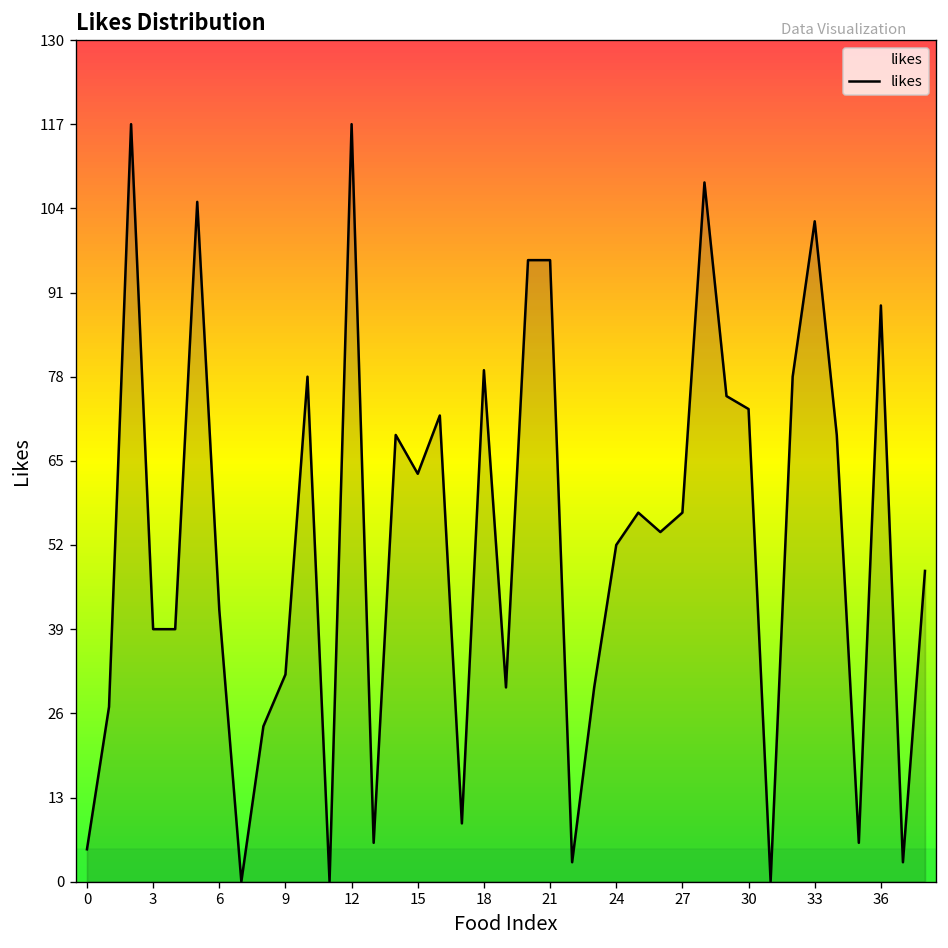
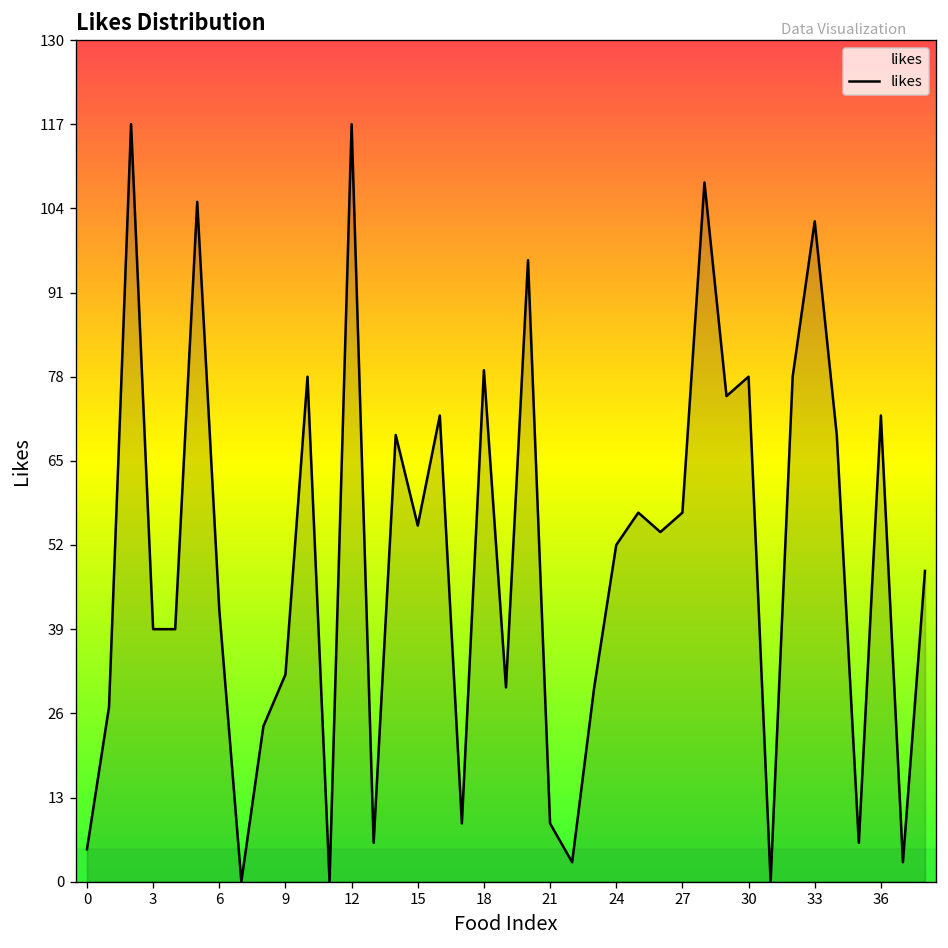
  {
    "3": 39,
    "6": 42,
    "9": 32,
    "12": 117,
-   "15": 63,
+   "15": 55,
    "18": 79,
-   "21": 96,
+   "21": 9,
    "24": 52,
    "27": 57,
-   "30": 73,
+   "30": 78,
    "33": 102,
-   "36": 89
+   "36": 72
  }
